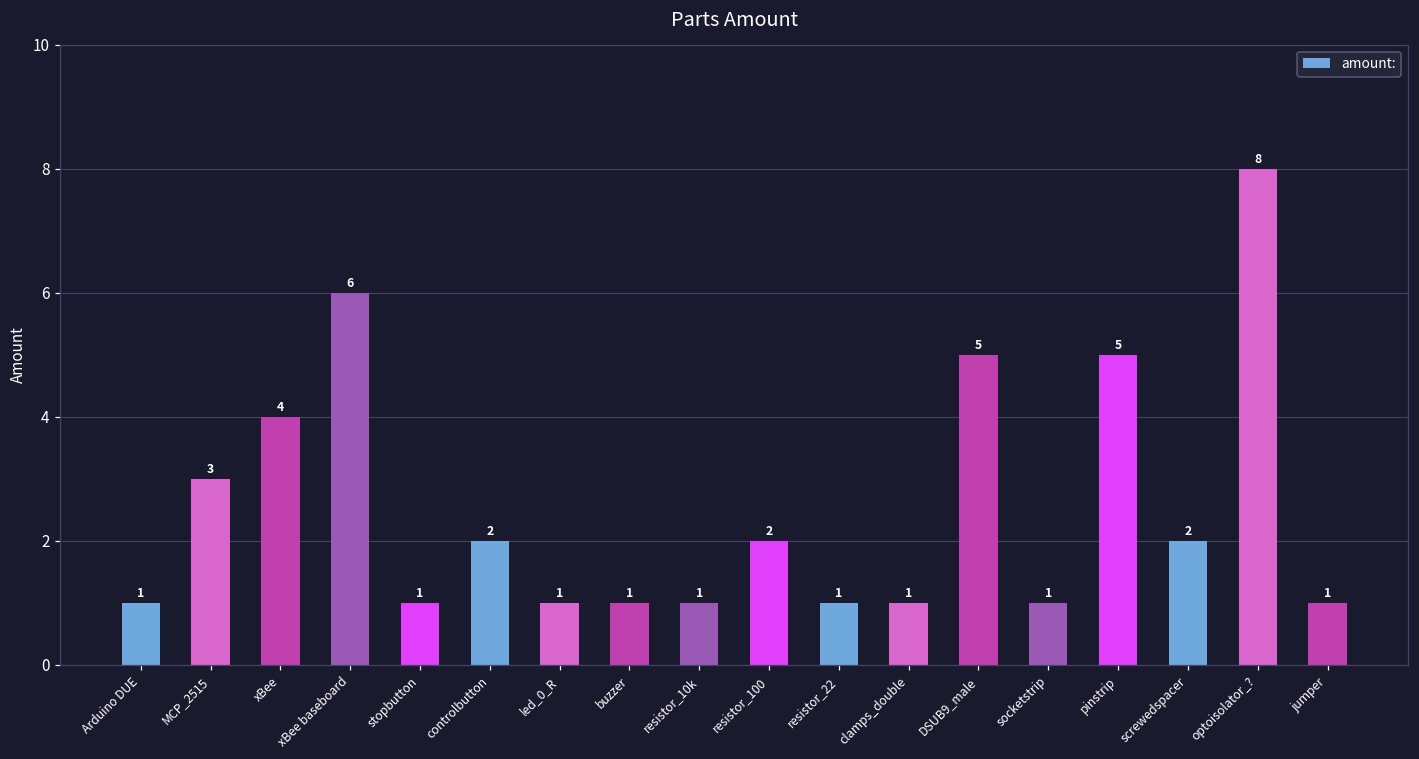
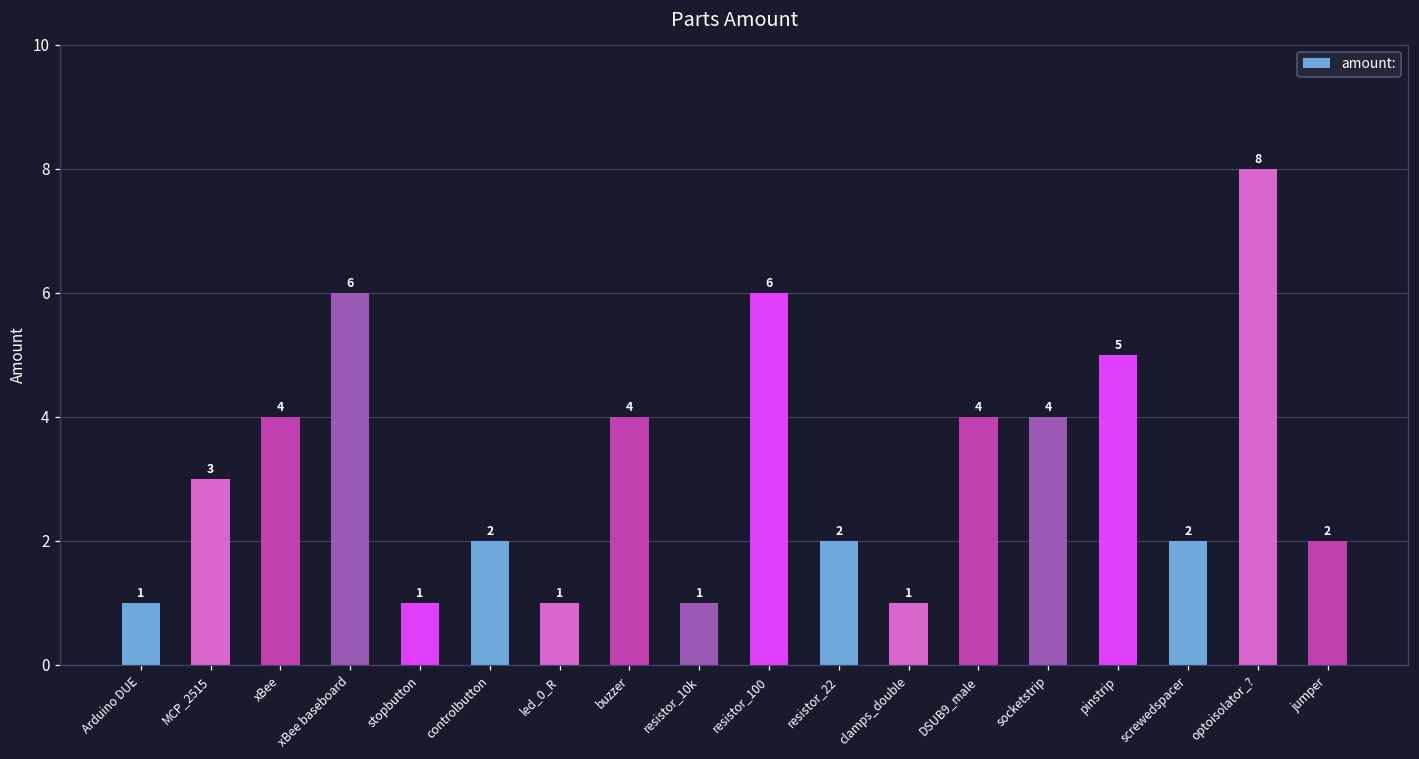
  {
    "Arduino DUE": 1,
    "MCP_2515": 3,
    "xBee": 4,
    "xBee baseboard": 6,
    "stopbutton": 1,
    "controlbutton": 2,
    "led_0_R": 1,
-   "buzzer": 1,
+   "buzzer": 4,
    "resistor_10k": 1,
-   "resistor_100": 2,
-   "resistor_22": 1,
+   "resistor_100": 6,
+   "resistor_22": 2,
    "clamps_double": 1,
-   "DSUB9_male": 5,
-   "socketstrip": 1,
+   "DSUB9_male": 4,
+   "socketstrip": 4,
    "pinstrip": 5,
    "screwedspacer": 2,
    "optoisolator_?": 8,
-   "jumper": 1
+   "jumper": 2
  }
